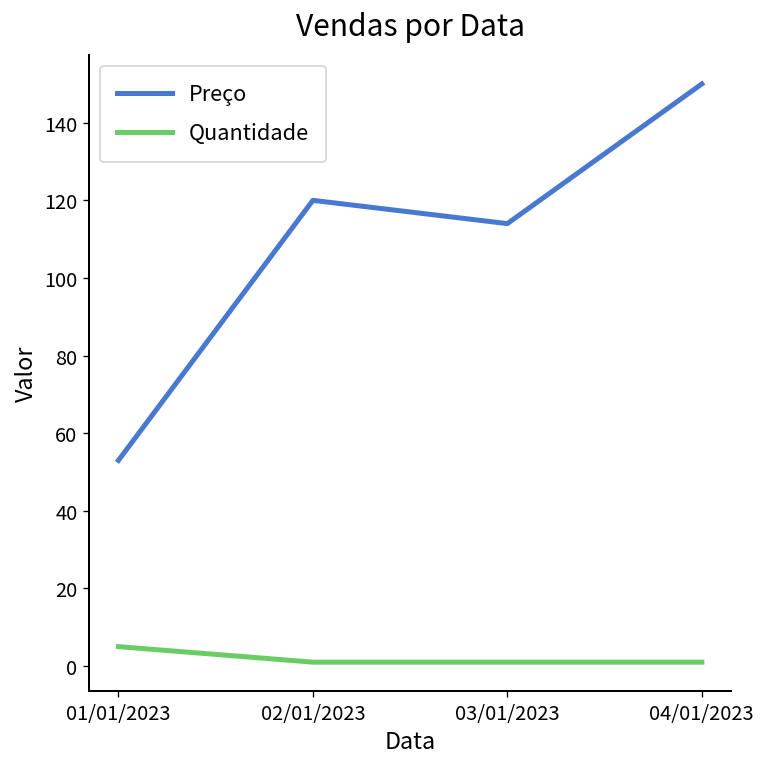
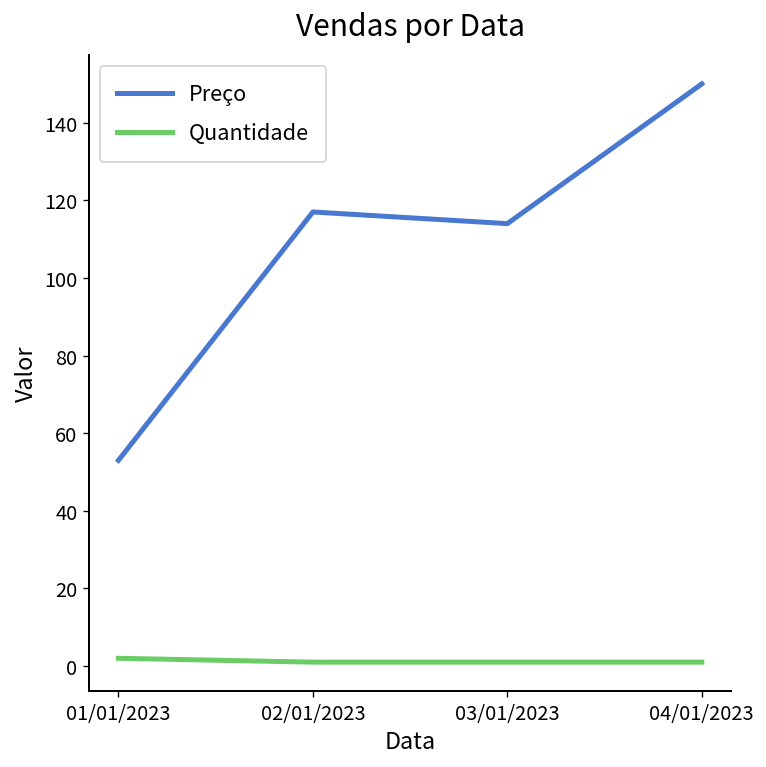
  {
    "Preço": {
      "01/01/2023": 53,
-     "02/01/2023": 120,
+     "02/01/2023": 117,
      "03/01/2023": 114,
      "04/01/2023": 150
    },
    "Quantidade": {
-     "01/01/2023": 5,
+     "01/01/2023": 2,
      "02/01/2023": 1,
      "03/01/2023": 1,
      "04/01/2023": 1
    }
  }
